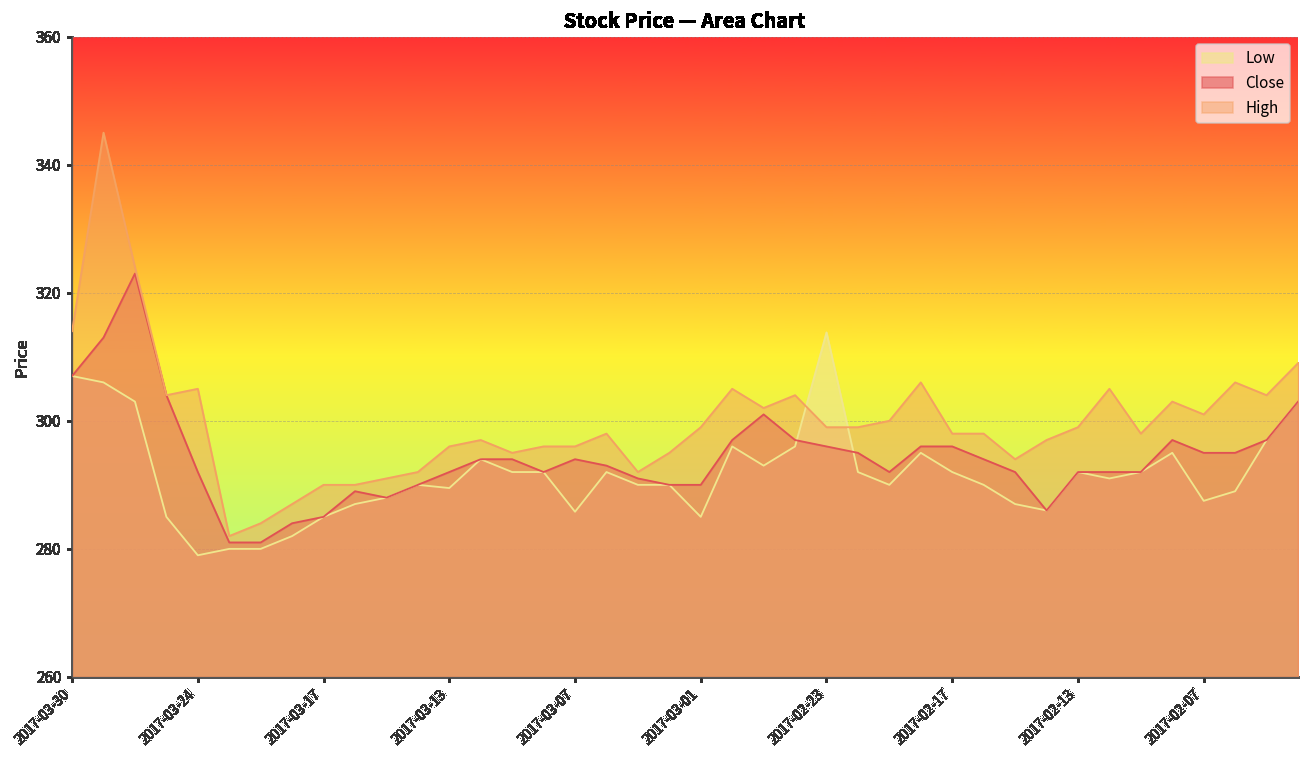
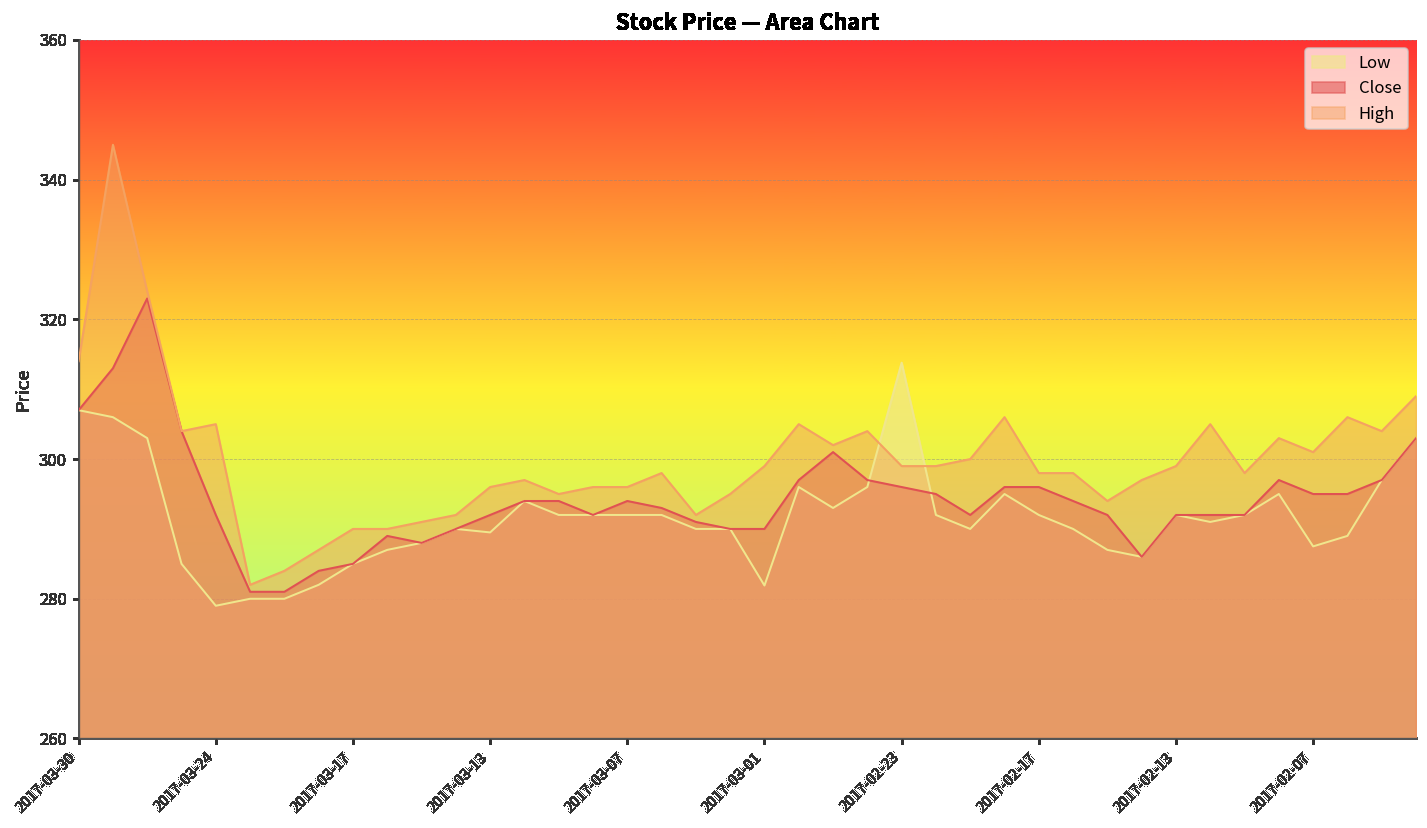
  {
    "Low": {
      "2017-03-24": 279,
      "2017-03-13": 290,
-     "2017-03-07": 286,
-     "2017-03-01": 285,
+     "2017-03-07": 292,
+     "2017-03-01": 282,
      "2017-02-23": 314,
      "2017-02-17": 292,
      "2017-02-07": 288
    }
  }
